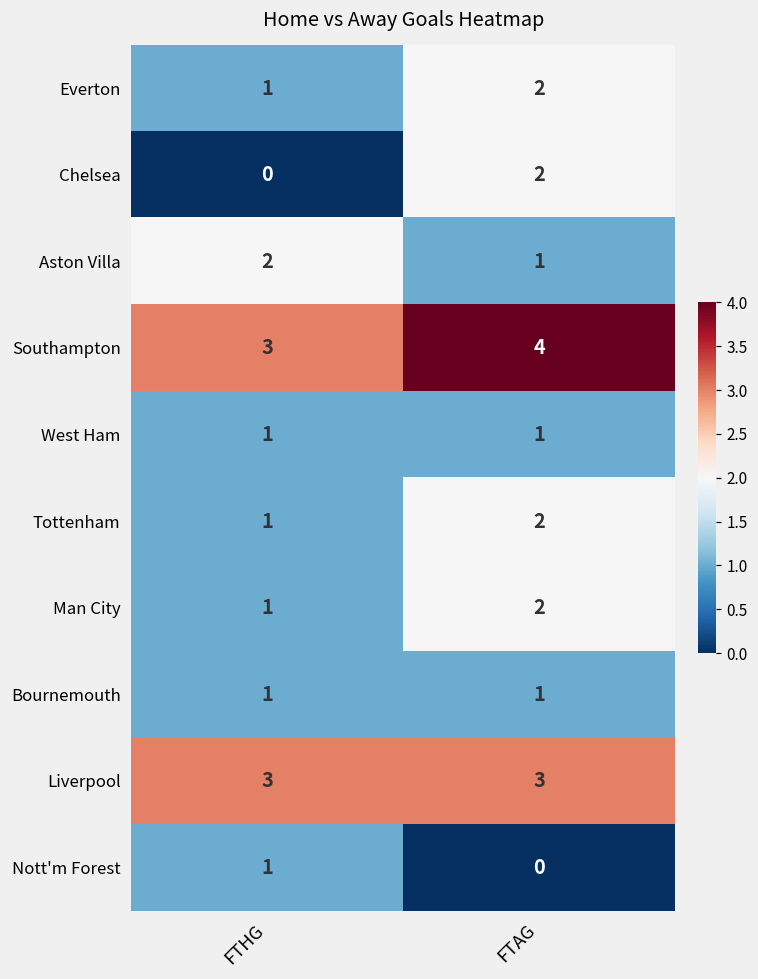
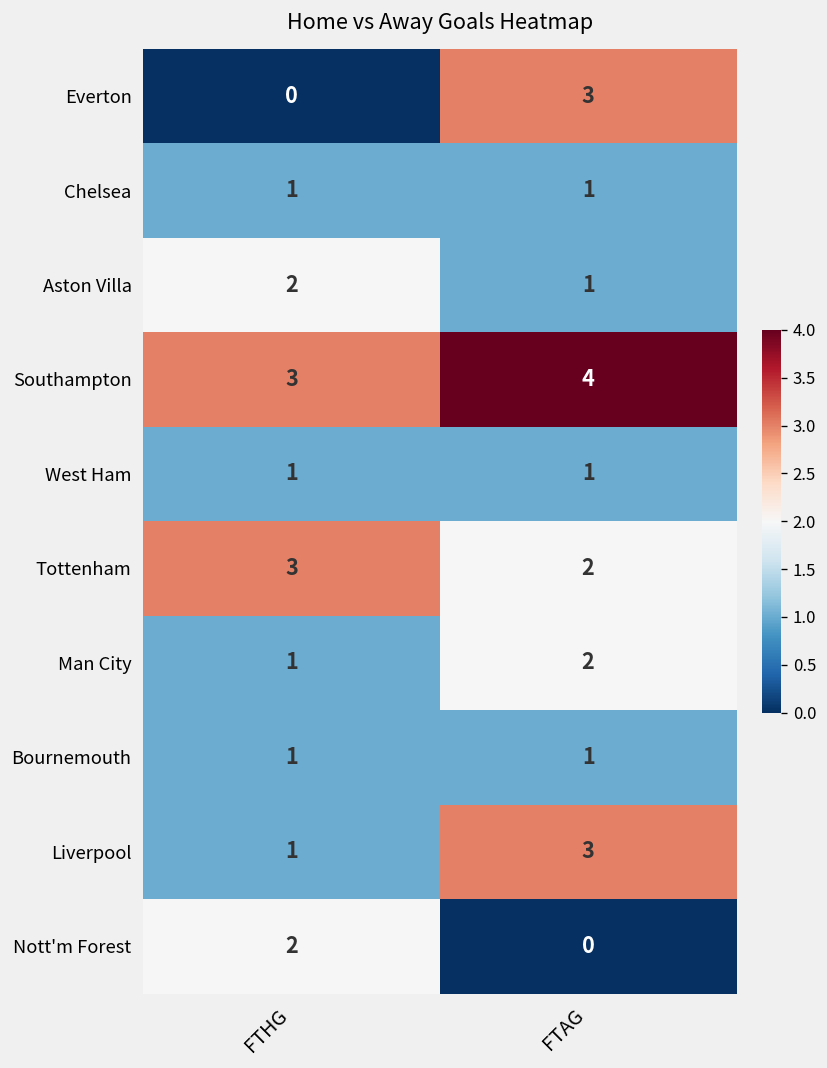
  {
    "Everton": {
-     "FTHG": 1,
-     "FTAG": 2
+     "FTHG": 0,
+     "FTAG": 3
    },
    "Chelsea": {
-     "FTHG": 0,
-     "FTAG": 2
+     "FTHG": 1,
+     "FTAG": 1
    },
    "Aston Villa": {
      "FTHG": 2,
      "FTAG": 1
    },
    "Southampton": {
      "FTHG": 3,
      "FTAG": 4
    },
    "West Ham": {
      "FTHG": 1,
      "FTAG": 1
    },
    "Tottenham": {
-     "FTHG": 1,
+     "FTHG": 3,
      "FTAG": 2
    },
    "Man City": {
      "FTHG": 1,
      "FTAG": 2
    },
    "Bournemouth": {
      "FTHG": 1,
      "FTAG": 1
    },
    "Liverpool": {
-     "FTHG": 3,
+     "FTHG": 1,
      "FTAG": 3
    },
    "Nott'm Forest": {
-     "FTHG": 1,
+     "FTHG": 2,
      "FTAG": 0
    }
  }
